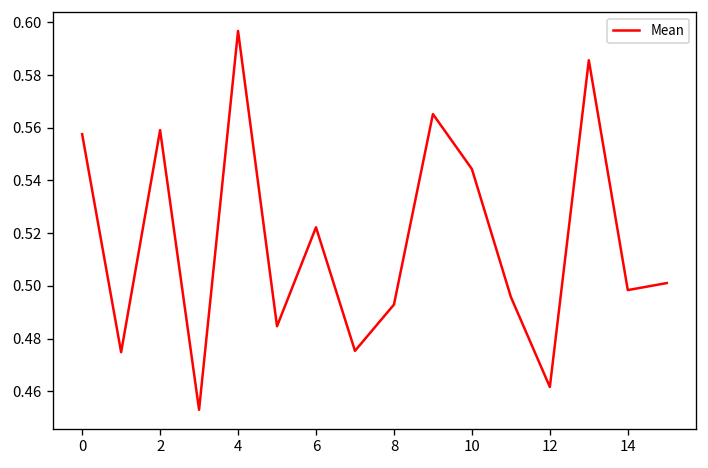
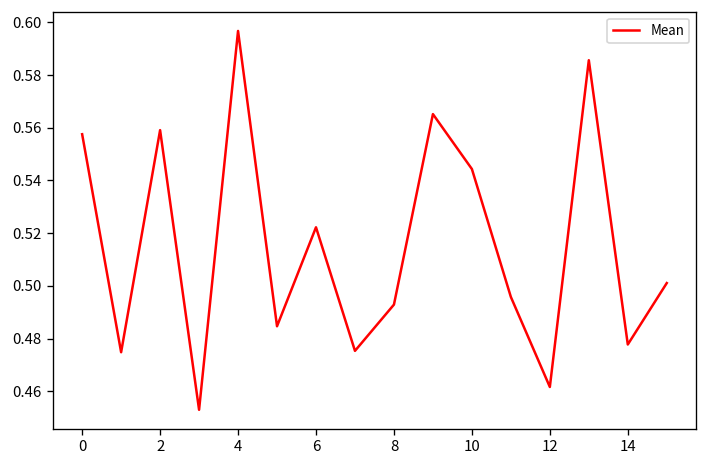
  {
    "0": 0.558,
    "2": 0.559,
    "4": 0.597,
    "6": 0.522,
    "8": 0.493,
    "10": 0.544,
    "12": 0.462,
-   "14": 0.498
+   "14": 0.478
  }
